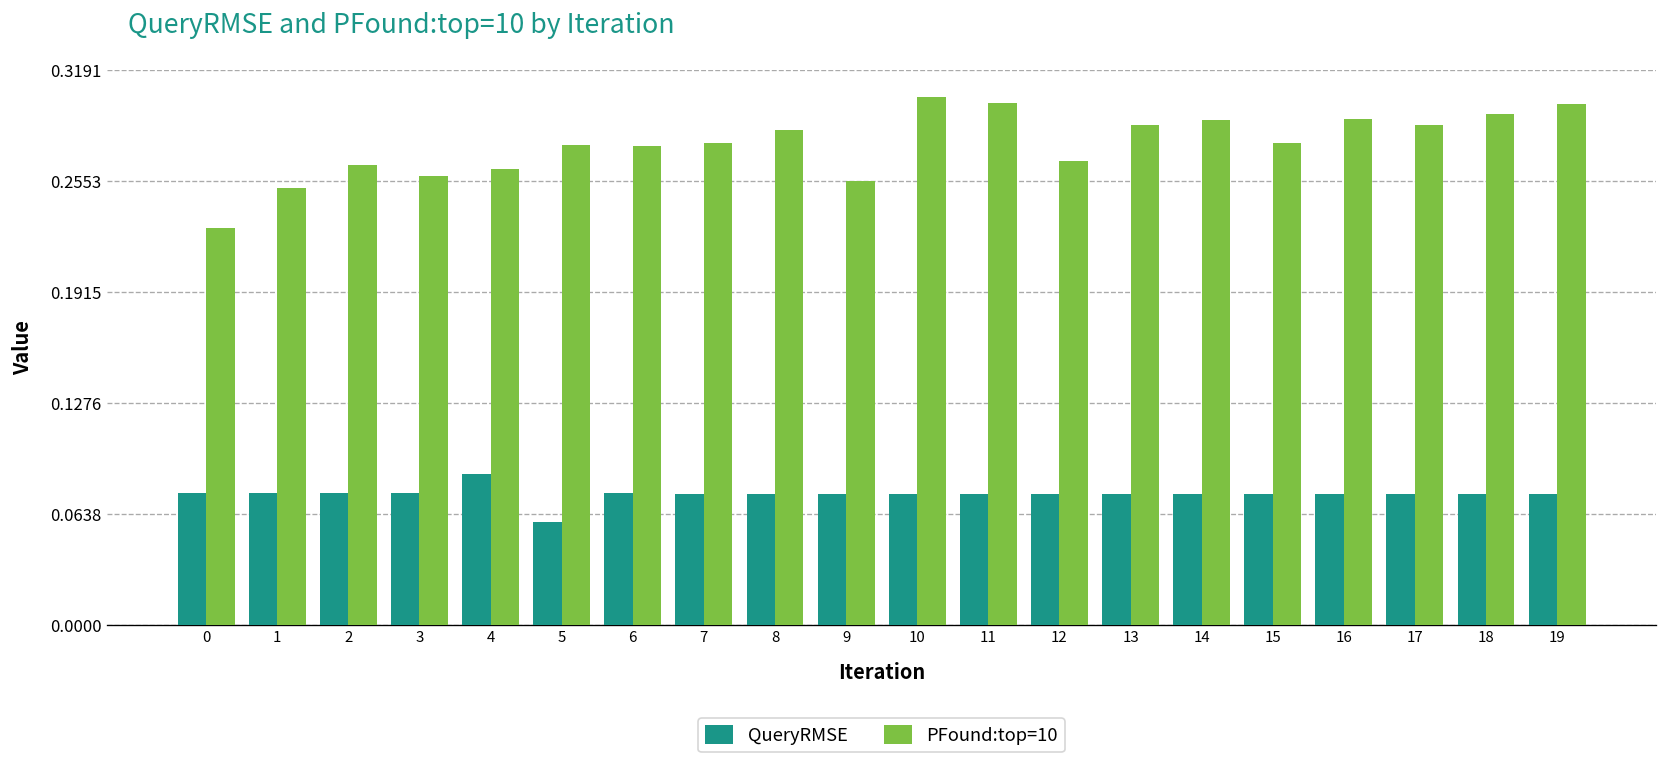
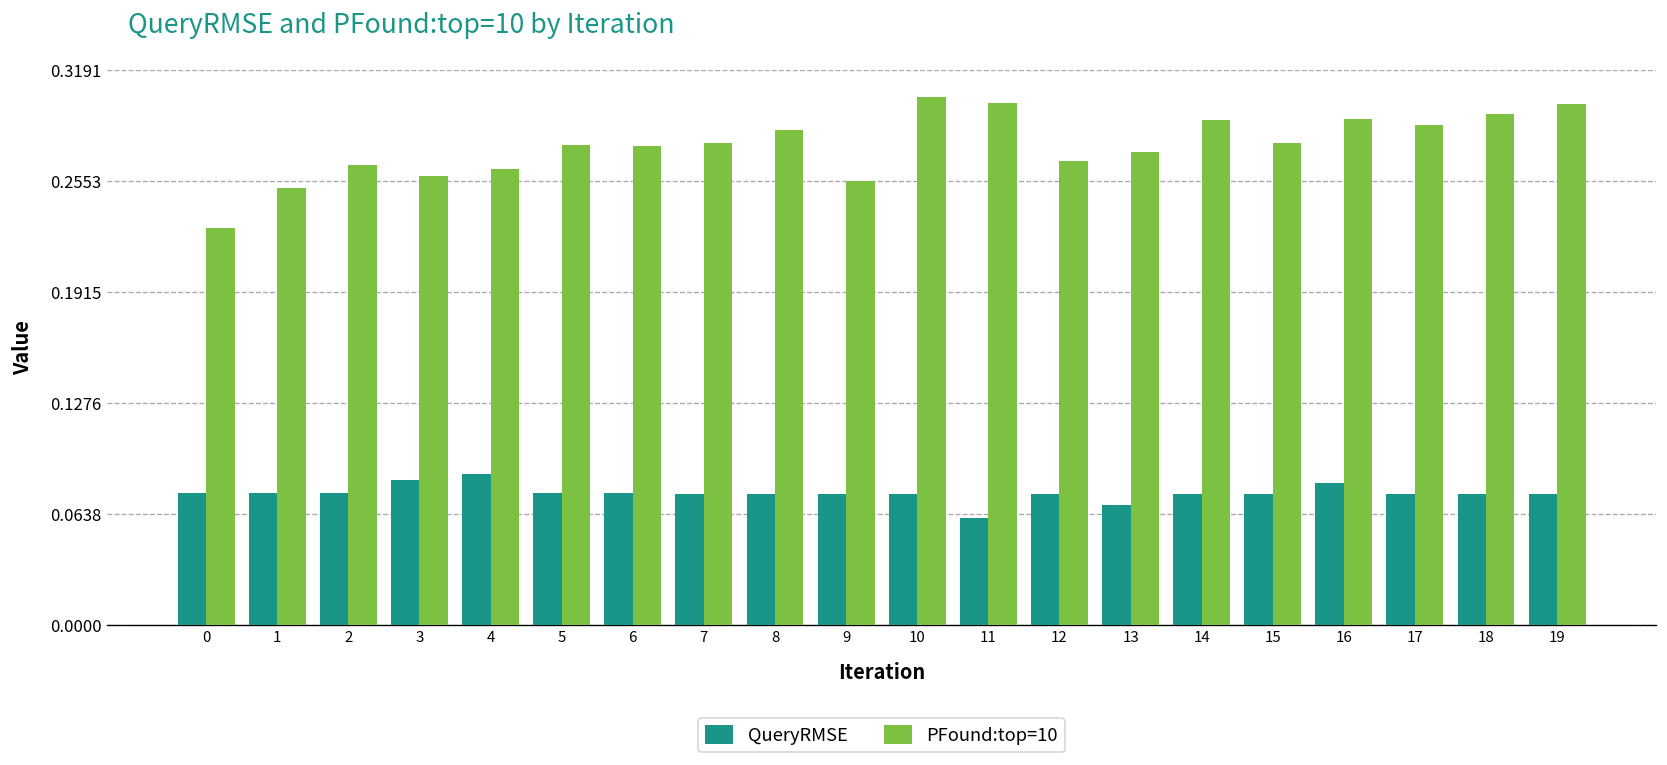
  {
    "QueryRMSE": {
      "0": 0.076,
      "1": 0.076,
      "2": 0.076,
-     "3": 0.076,
+     "3": 0.083,
      "4": 0.087,
-     "5": 0.060,
+     "5": 0.076,
      "6": 0.076,
      "7": 0.076,
      "8": 0.076,
      "9": 0.076,
      "10": 0.076,
-     "11": 0.076,
+     "11": 0.062,
      "12": 0.076,
-     "13": 0.076,
+     "13": 0.069,
      "14": 0.076,
      "15": 0.075,
-     "16": 0.075,
+     "16": 0.082,
      "17": 0.075,
      "18": 0.075,
      "19": 0.075
    },
    "PFound:top=10": {
      "0": 0.229,
      "1": 0.251,
      "2": 0.265,
      "3": 0.258,
      "4": 0.262,
      "5": 0.276,
      "6": 0.275,
      "7": 0.277,
      "8": 0.285,
      "9": 0.255,
      "10": 0.304,
      "11": 0.300,
      "12": 0.267,
-     "13": 0.287,
+     "13": 0.272,
      "14": 0.290,
      "15": 0.277,
      "16": 0.291,
      "17": 0.287,
      "18": 0.294,
      "19": 0.299
    }
  }
